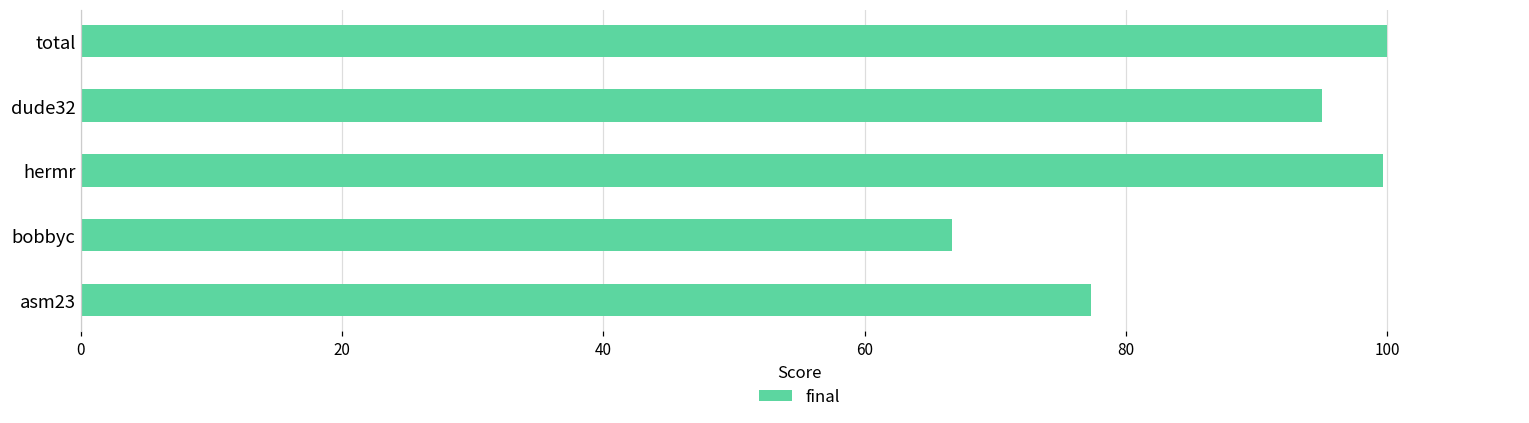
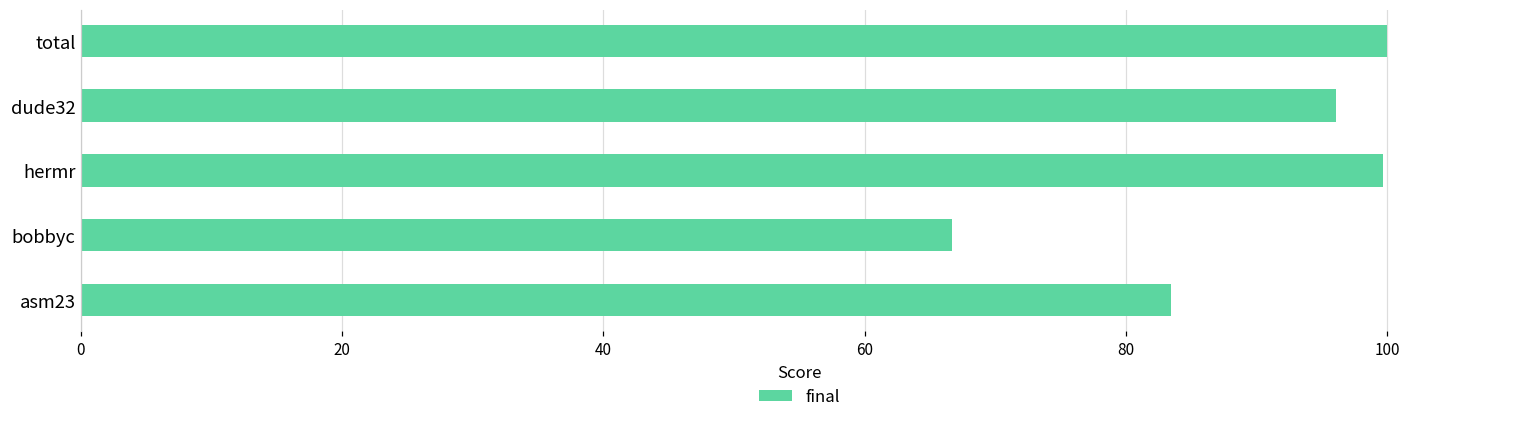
  {
    "total": 100.0,
-   "dude32": 95.0,
+   "dude32": 96.1,
    "hermr": 99.7,
    "bobbyc": 66.7,
-   "asm23": 77.3
+   "asm23": 83.5
  }
